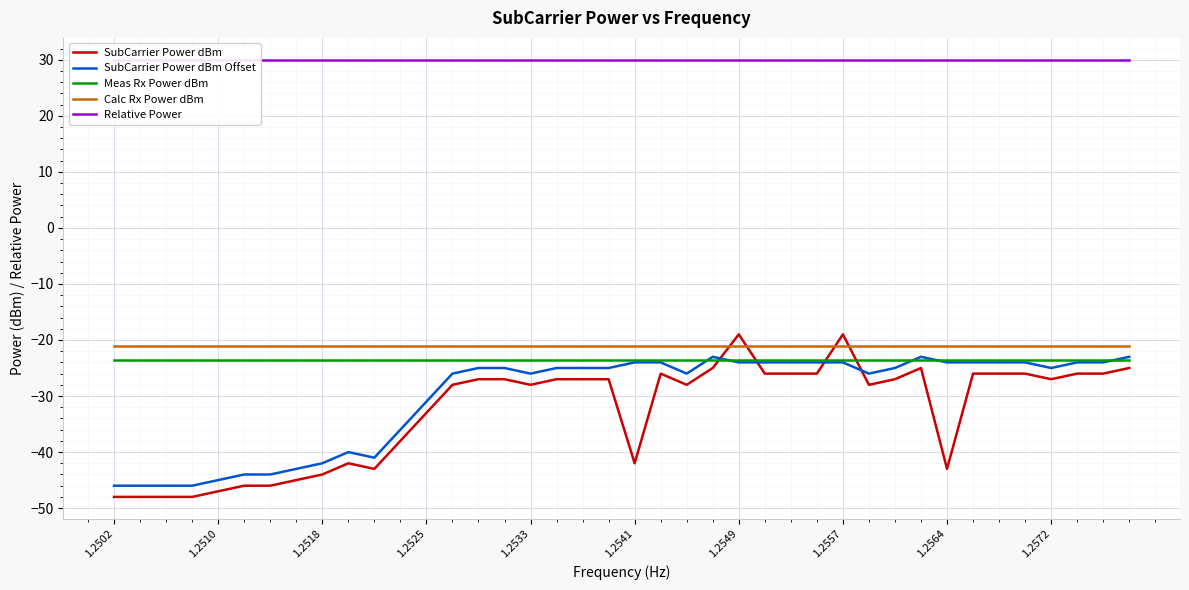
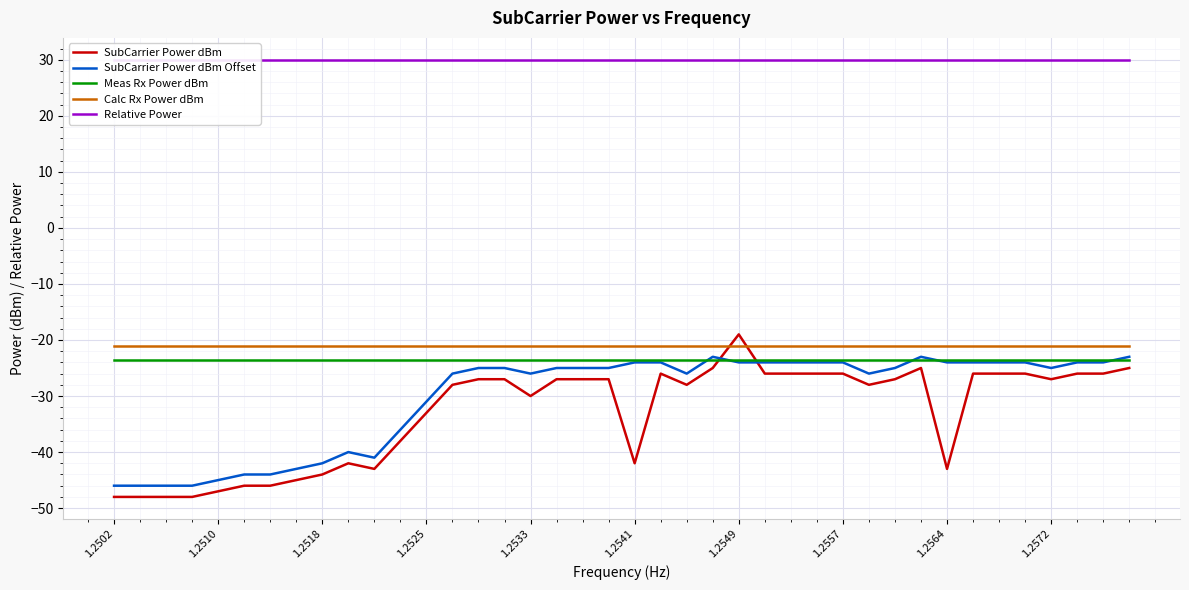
  {
    "SubCarrier Power dBm": {
      "1.2502": -48,
      "1.2510": -47,
      "1.2518": -44,
      "1.2525": -33,
-     "1.2533": -28,
+     "1.2533": -30,
      "1.2541": -42,
      "1.2549": -19,
-     "1.2557": -19,
+     "1.2557": -26,
      "1.2564": -43,
      "1.2572": -27
    },
    "SubCarrier Power dBm Offset": {
      "1.2502": -46,
      "1.2510": -45,
      "1.2518": -42,
      "1.2525": -31,
      "1.2533": -26,
      "1.2541": -24,
      "1.2549": -24,
      "1.2557": -24,
      "1.2564": -24,
      "1.2572": -25
    },
    "Meas Rx Power dBm": {
      "1.2502": -24,
      "1.2510": -24,
      "1.2518": -24,
      "1.2525": -24,
      "1.2533": -24,
      "1.2541": -24,
      "1.2549": -24,
      "1.2557": -24,
      "1.2564": -24,
      "1.2572": -24
    },
    "Calc Rx Power dBm": {
      "1.2502": -21,
      "1.2510": -21,
      "1.2518": -21,
      "1.2525": -21,
      "1.2533": -21,
      "1.2541": -21,
      "1.2549": -21,
      "1.2557": -21,
      "1.2564": -21,
      "1.2572": -21
    },
    "Relative Power": {
      "1.2518": 30,
      "1.2525": 30,
      "1.2533": 30,
      "1.2541": 30,
      "1.2549": 30,
      "1.2557": 30,
      "1.2564": 30,
      "1.2572": 30
    }
  }
